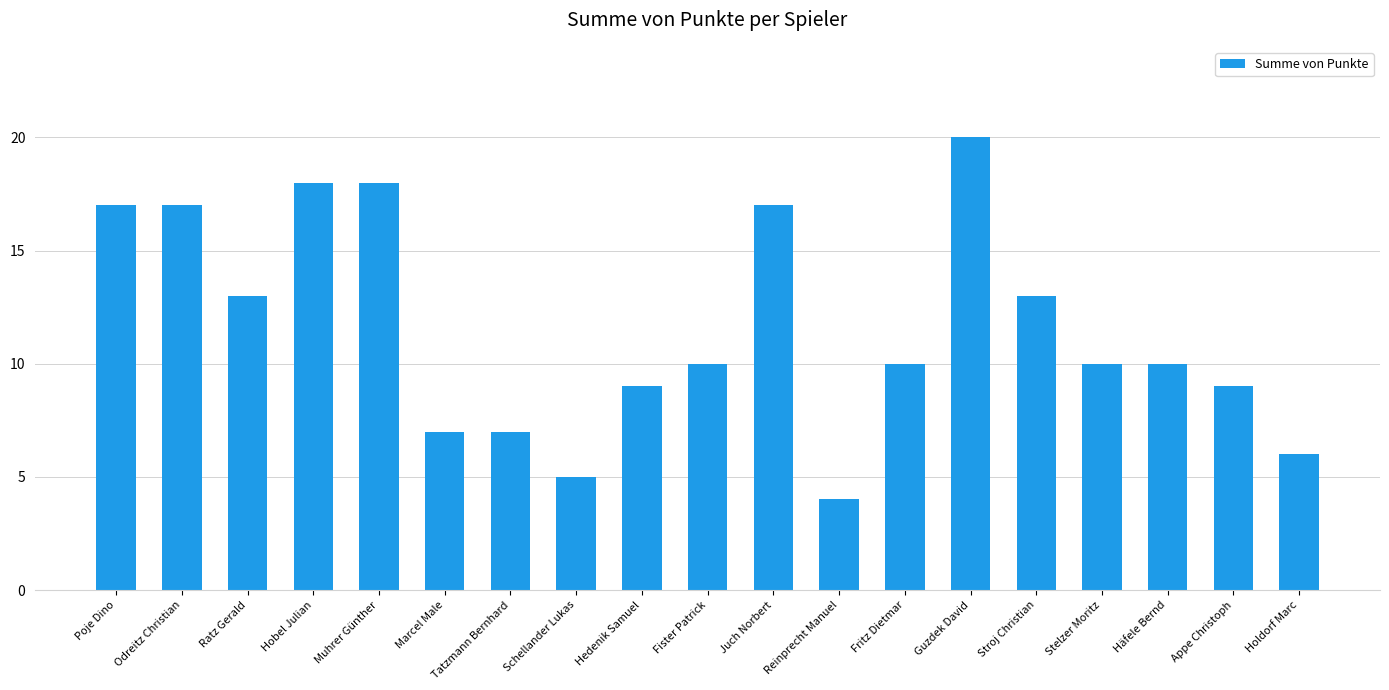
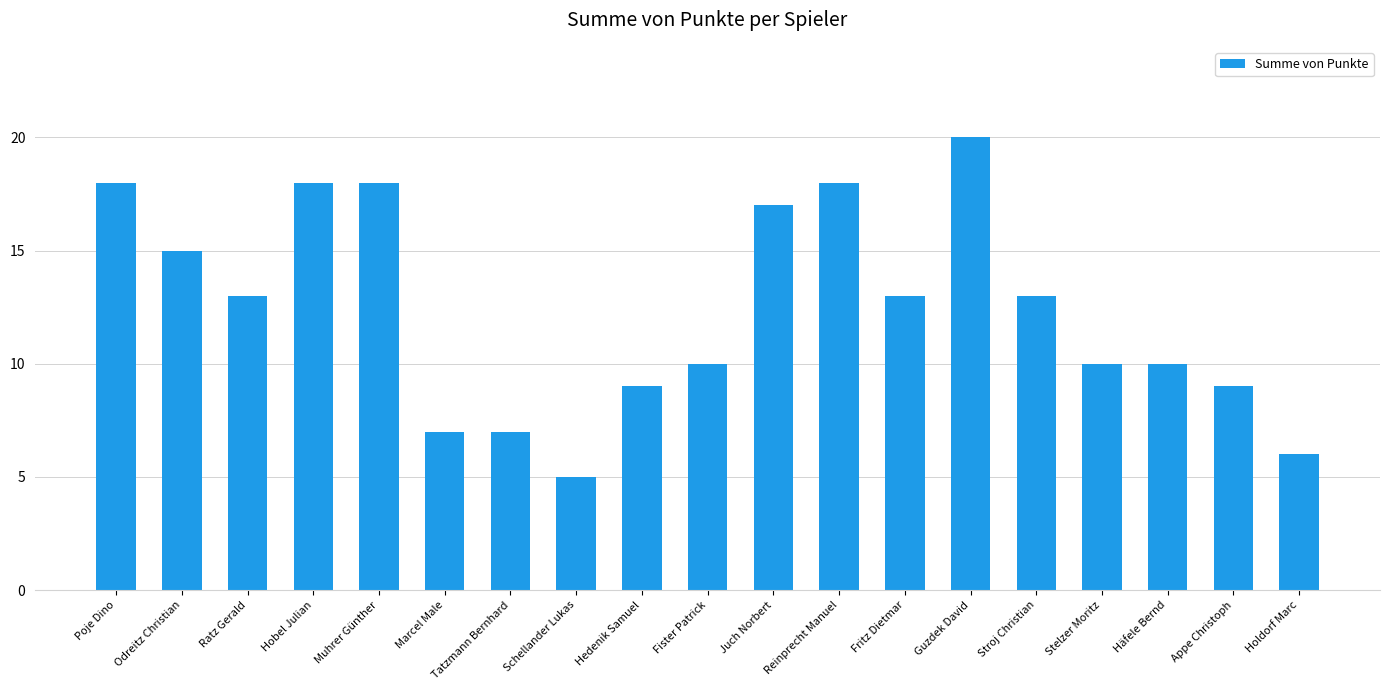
  {
-   "Poje Dino": 17,
-   "Odreitz Christian": 17,
+   "Poje Dino": 18,
+   "Odreitz Christian": 15,
    "Ratz Gerald": 13,
    "Hobel Julian": 18,
    "Muhrer Günther": 18,
    "Marcel Male": 7,
    "Tatzmann Bernhard": 7,
    "Schellander Lukas": 5,
    "Hedenik Samuel": 9,
    "Fister Patrick": 10,
    "Juch Norbert": 17,
-   "Reinprecht Manuel": 4,
-   "Fritz Dietmar": 10,
+   "Reinprecht Manuel": 18,
+   "Fritz Dietmar": 13,
    "Guzdek David": 20,
    "Stroj Christian": 13,
    "Stelzer Moritz": 10,
    "Häfele Bernd": 10,
    "Appe Christoph": 9,
    "Holdorf Marc": 6
  }
